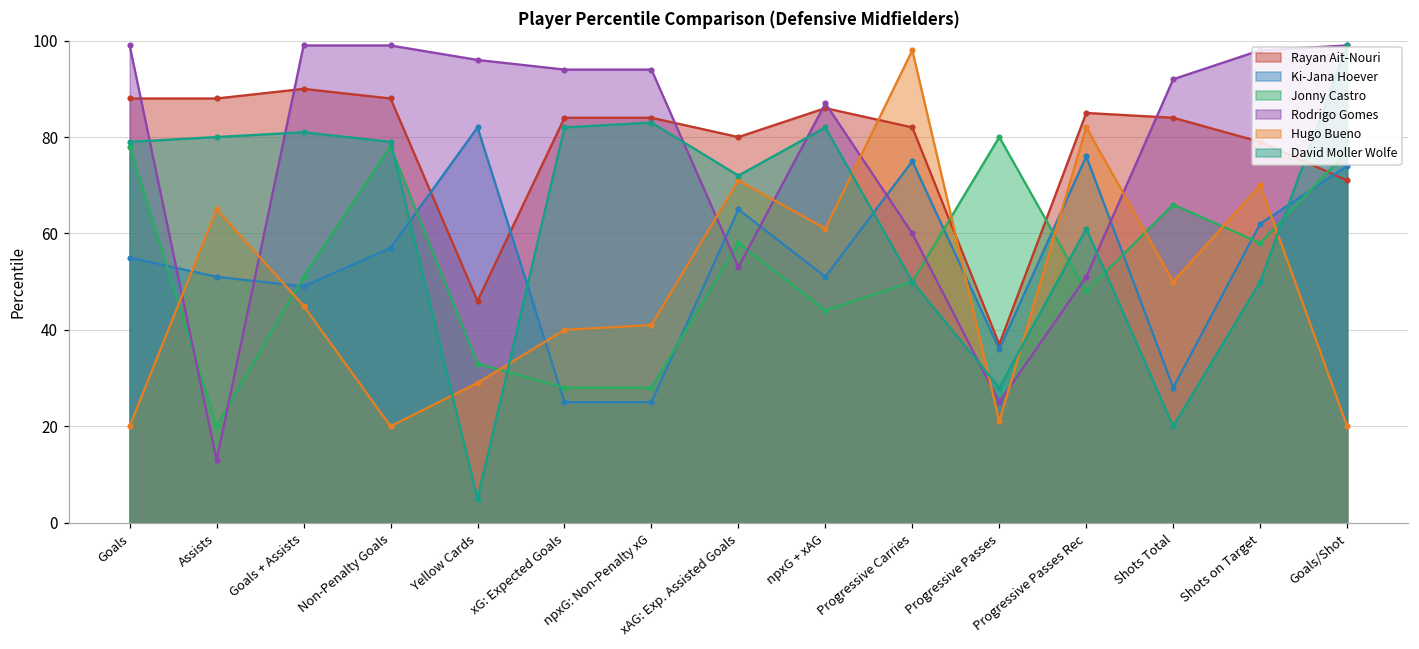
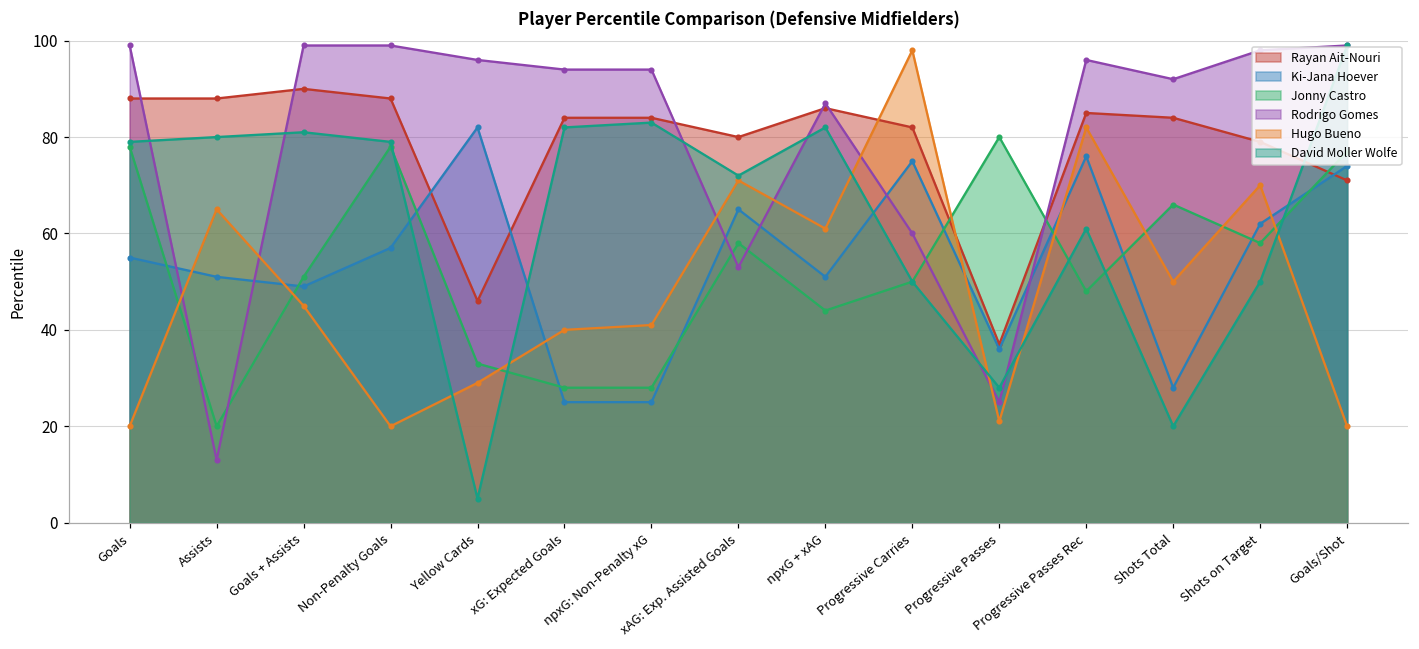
  {
    "Rodrigo Gomes": {
      "Goals": 99,
      "Assists": 13,
      "Goals + Assists": 99,
      "Non-Penalty Goals": 99,
      "Yellow Cards": 96,
      "xG: Expected Goals": 94,
      "npxG: Non-Penalty xG": 94,
      "xAG: Exp. Assisted Goals": 53,
      "npxG + xAG": 87,
      "Progressive Carries": 60,
      "Progressive Passes": 25,
-     "Progressive Passes Rec": 51,
+     "Progressive Passes Rec": 96,
      "Shots Total": 92
    }
  }
